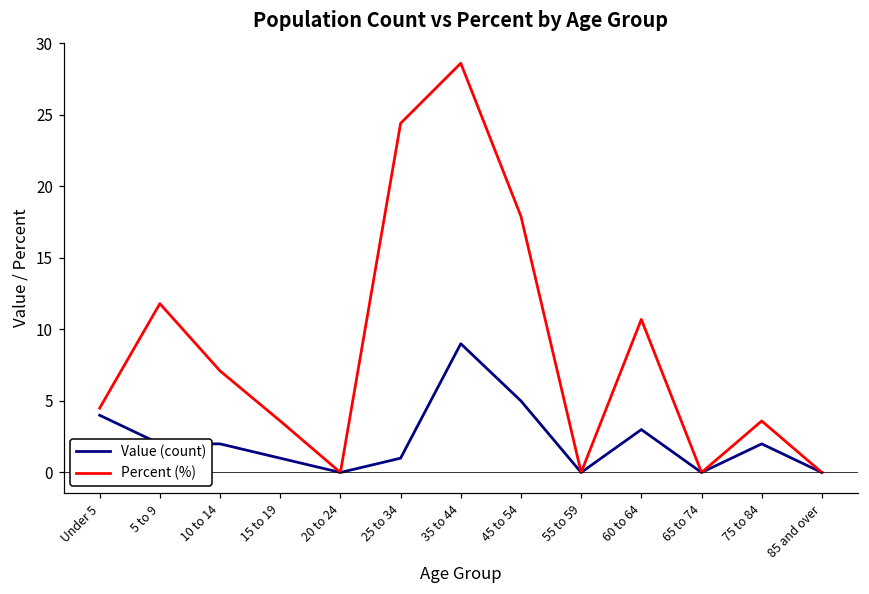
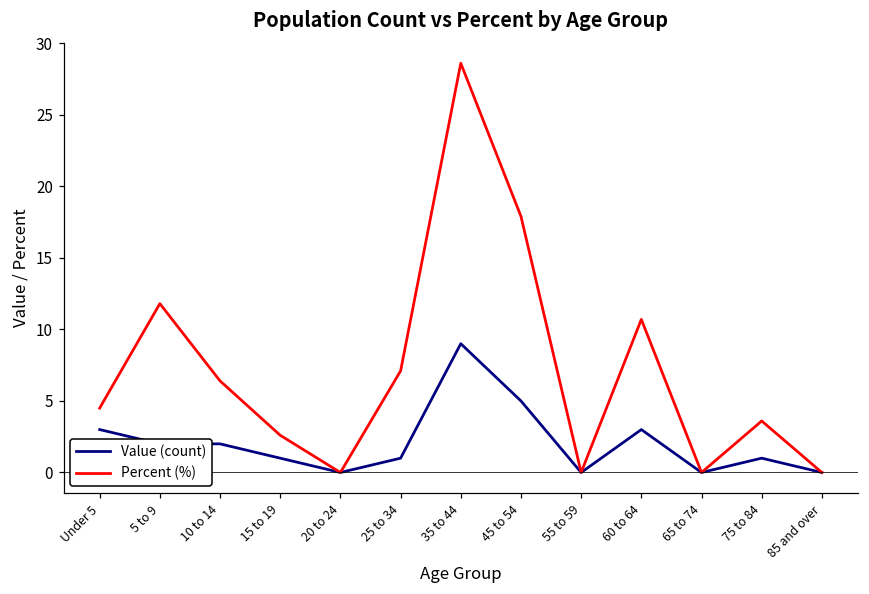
  {
    "Value (count)": {
-     "Under 5": 4,
+     "Under 5": 3,
      "10 to 14": 2,
      "15 to 19": 1,
      "25 to 34": 1,
      "35 to 44": 9,
      "45 to 54": 5,
      "60 to 64": 3,
-     "75 to 84": 2
+     "75 to 84": 1
    },
    "Percent (%)": {
      "Under 5": 4.5,
      "5 to 9": 11.8,
-     "10 to 14": 7.1,
-     "15 to 19": 3.6,
-     "25 to 34": 24.4,
+     "10 to 14": 6.4,
+     "15 to 19": 2.6,
+     "25 to 34": 7.1,
      "35 to 44": 28.6,
      "45 to 54": 17.9,
      "60 to 64": 10.7,
      "75 to 84": 3.6
    }
  }
